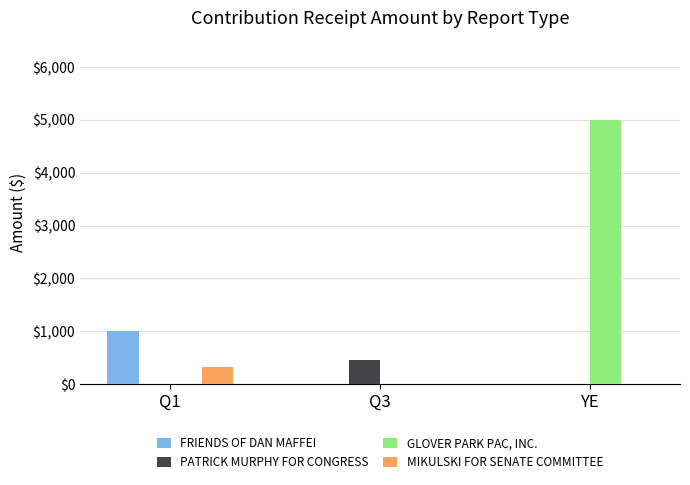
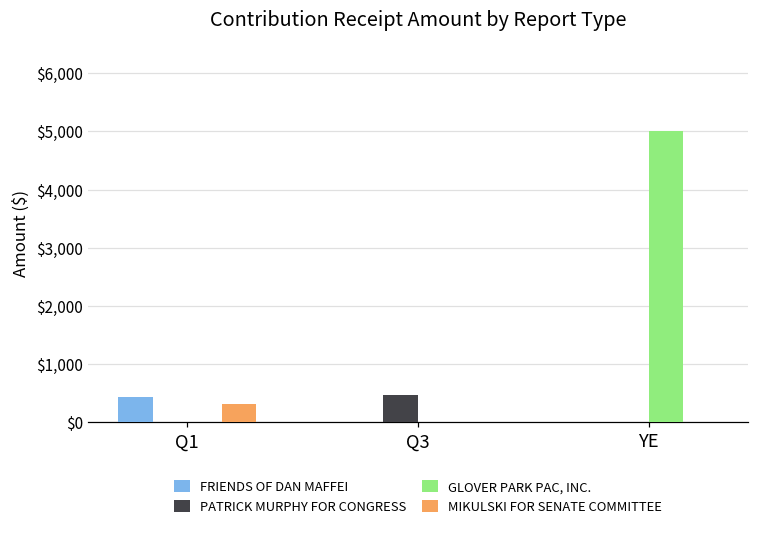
  {
    "FRIENDS OF DAN MAFFEI": {
-     "Q1": "$1,000",
+     "Q1": "$400",
      "Q3": "$0",
      "YE": "$0"
    },
    "PATRICK MURPHY FOR CONGRESS": {
      "Q1": "$0",
      "Q3": "$500",
      "YE": "$0"
    },
    "GLOVER PARK PAC, INC.": {
      "Q1": "$0",
      "Q3": "$0",
      "YE": "$5,000"
    },
    "MIKULSKI FOR SENATE COMMITTEE": {
      "Q1": "$300",
      "Q3": "$0",
      "YE": "$0"
    }
  }
